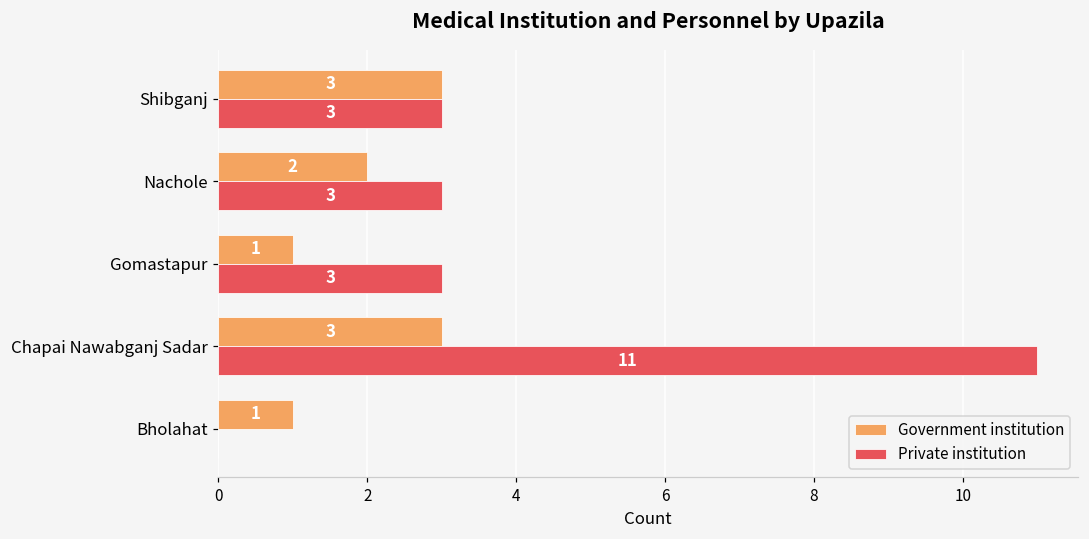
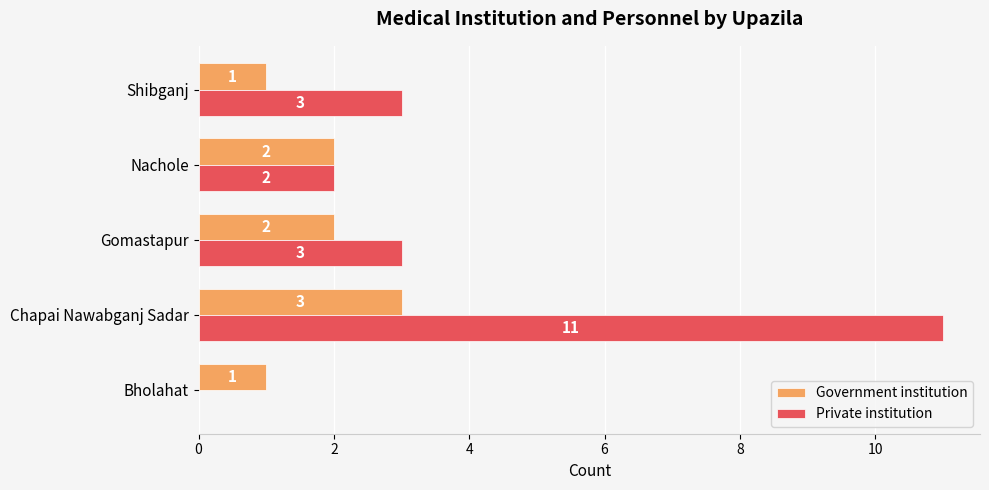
  {
    "Government institution": {
-     "Shibganj": 3,
+     "Shibganj": 1,
      "Nachole": 2,
-     "Gomastapur": 1,
+     "Gomastapur": 2,
      "Chapai Nawabganj Sadar": 3,
      "Bholahat": 1
    },
    "Private institution": {
      "Shibganj": 3,
-     "Nachole": 3,
+     "Nachole": 2,
      "Gomastapur": 3,
      "Chapai Nawabganj Sadar": 11
    }
  }
